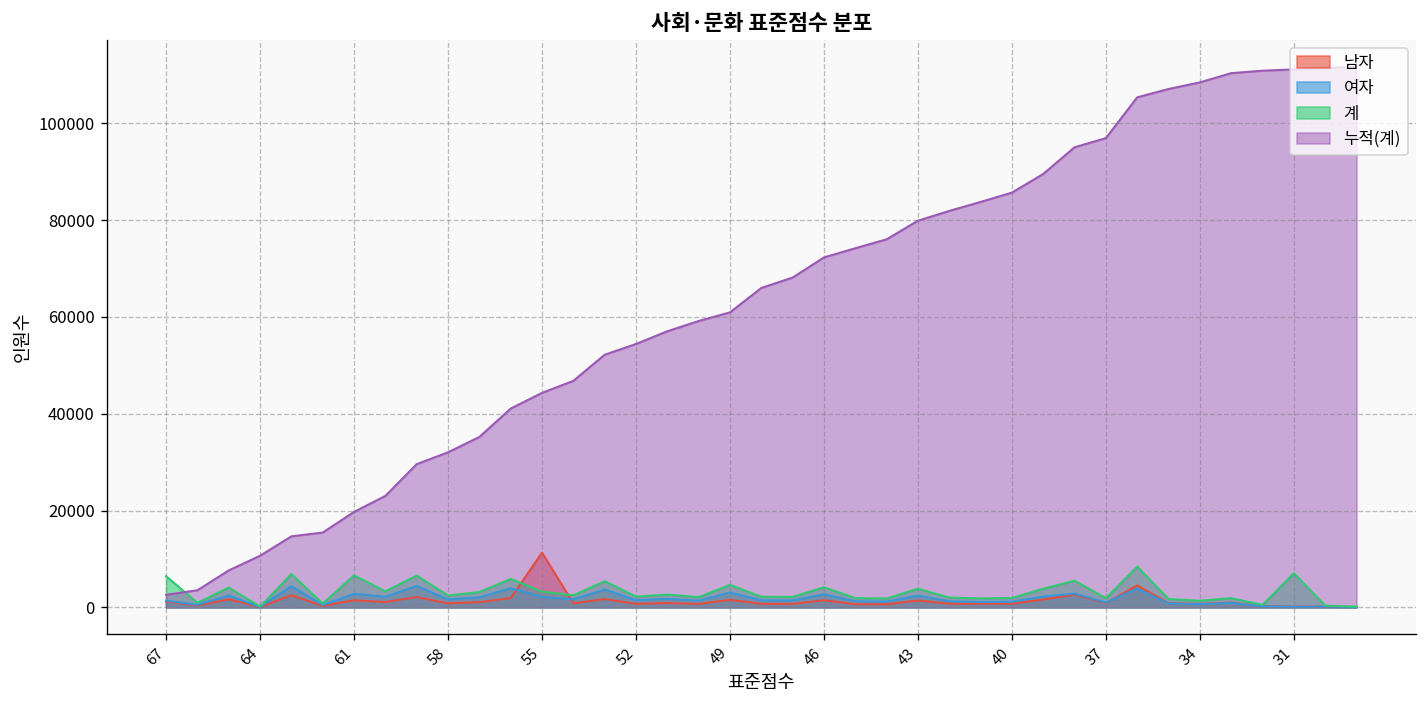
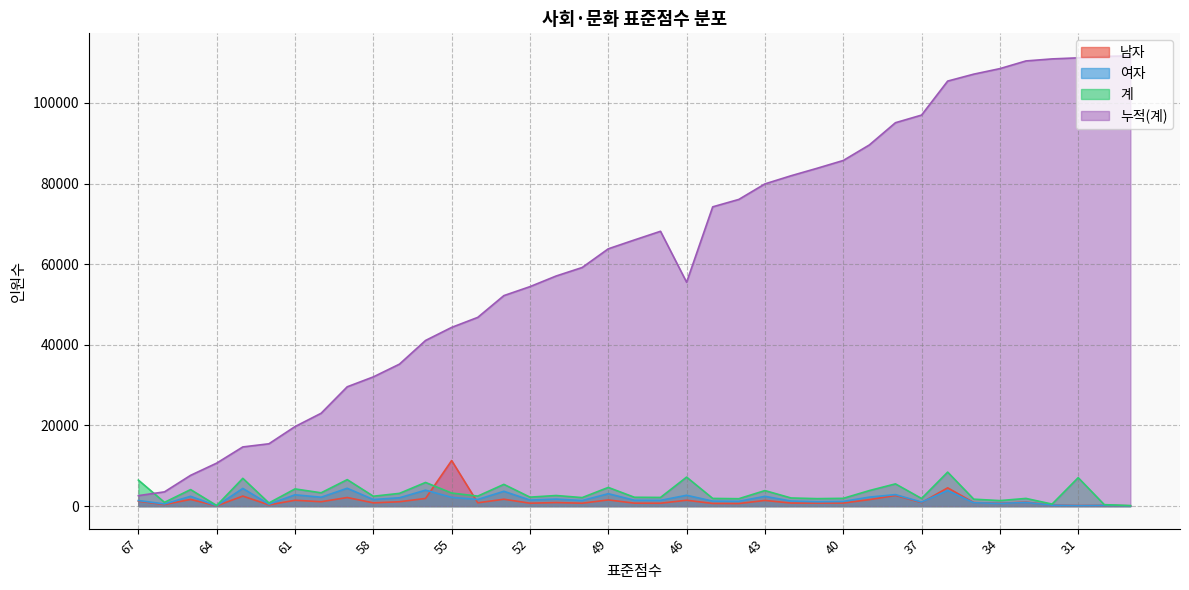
  {
    "남자": {
      "61": 1000,
      "58": 1000,
      "55": 11000,
      "52": 1000,
      "49": 2000,
      "46": 1000,
      "43": 1000
    },
    "여자": {
      "61": 3000,
      "58": 2000,
      "55": 2000,
      "52": 1000,
      "49": 3000,
      "46": 3000,
      "43": 2000
    },
    "계": {
      "67": 6000,
-     "61": 7000,
+     "61": 4000,
      "58": 2000,
      "55": 3000,
      "52": 2000,
      "49": 5000,
-     "46": 4000,
+     "46": 7000,
      "43": 4000,
      "40": 2000,
      "37": 2000,
      "34": 1000,
      "31": 7000
    },
    "누적(계)": {
      "67": 3000,
      "64": 11000,
      "61": 20000,
      "58": 32000,
      "55": 44000,
      "52": 54000,
-     "49": 61000,
-     "46": 72000,
+     "49": 64000,
+     "46": 56000,
      "43": 80000,
      "40": 86000,
      "37": 97000,
      "34": 108000
    }
  }
